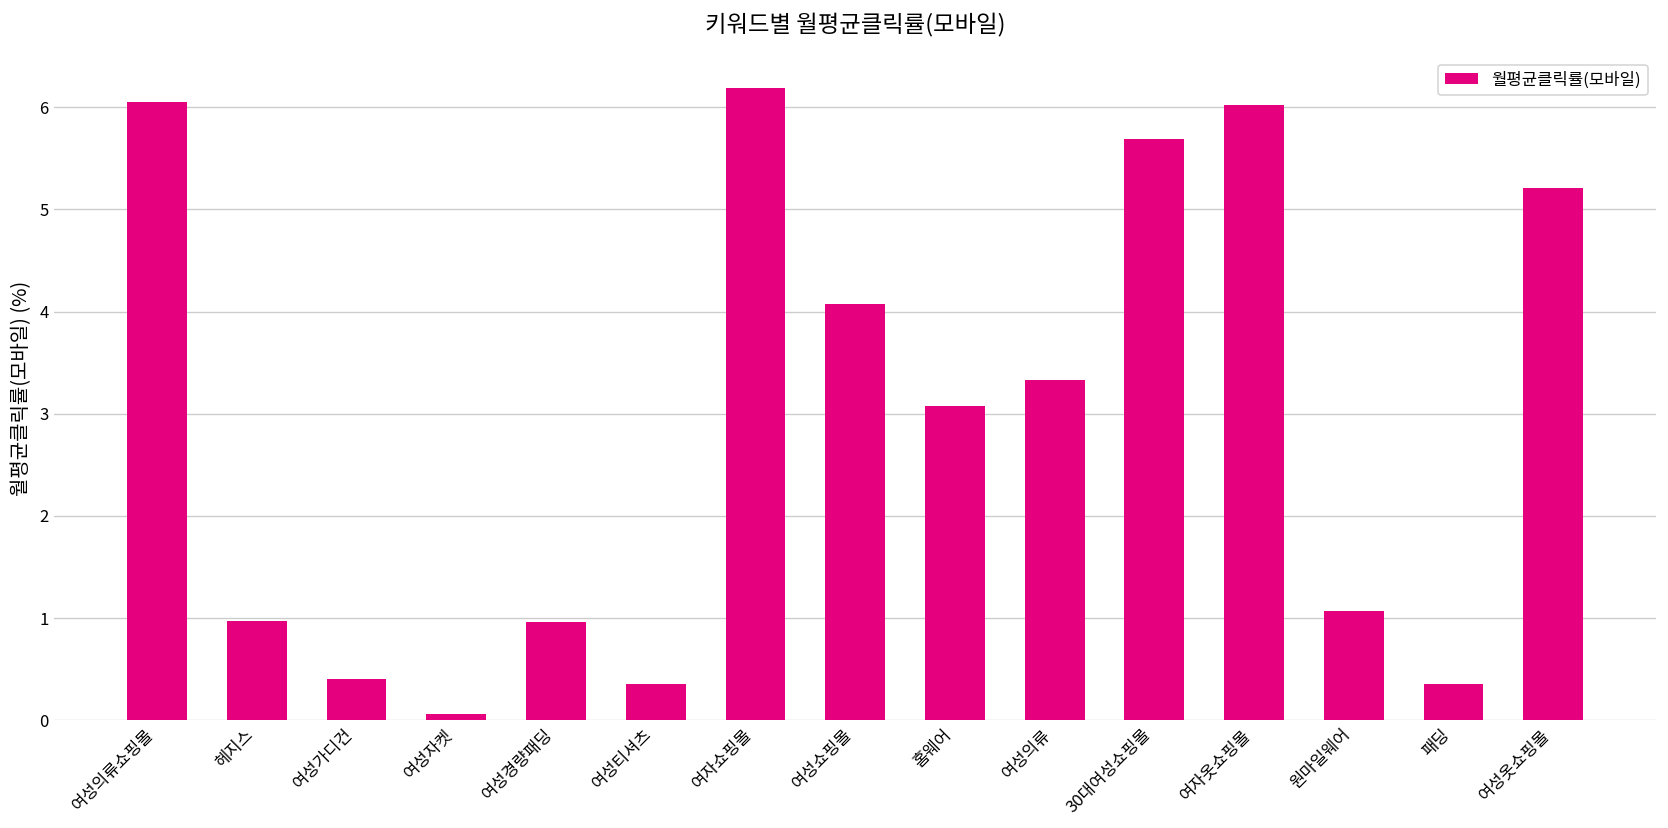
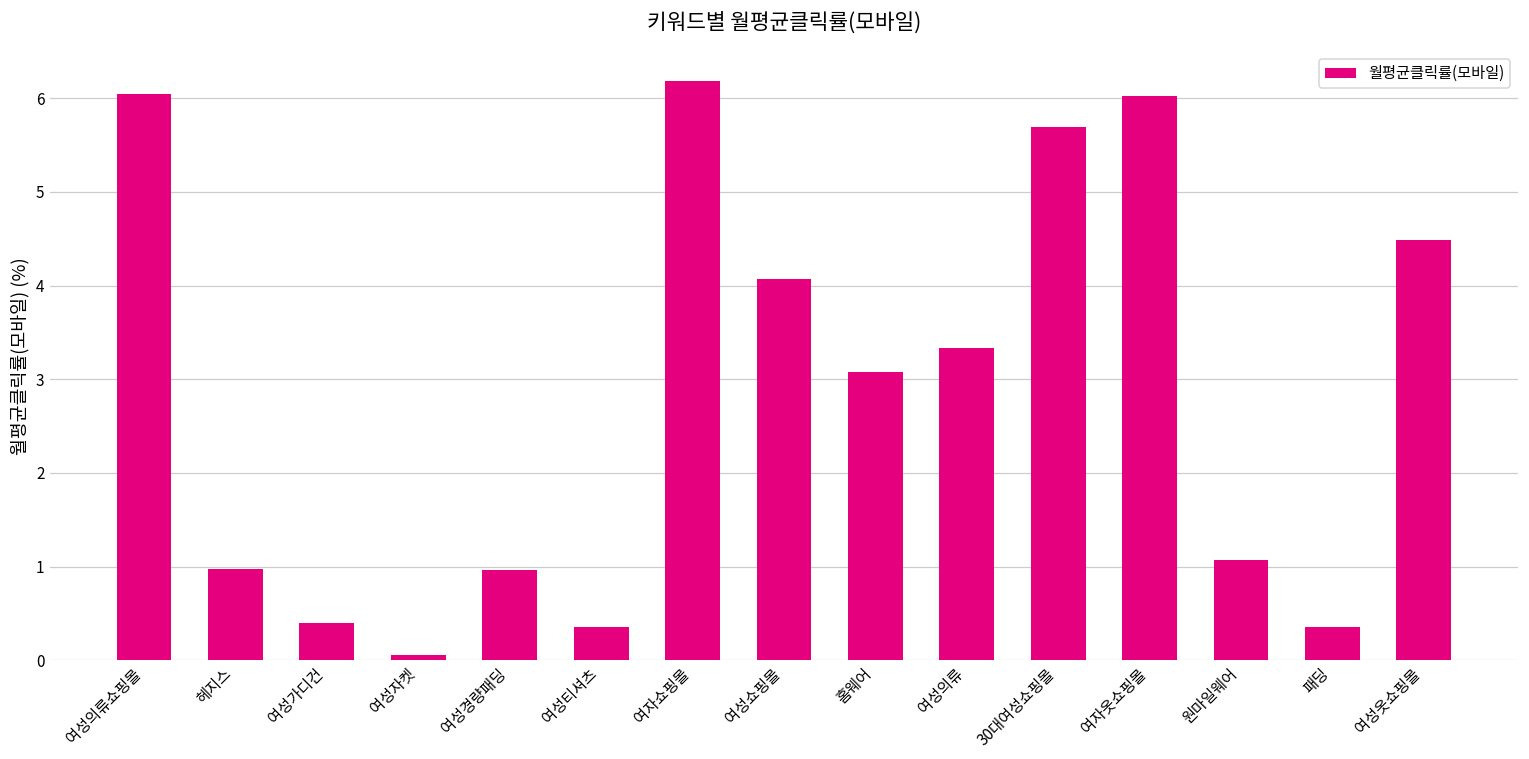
  {
    "여성의류쇼핑몰": 6.1,
    "헤지스": 1.0,
    "여성가디건": 0.4,
    "여성자켓": 0.1,
    "여성경량패딩": 1.0,
    "여성티셔츠": 0.4,
    "여자쇼핑몰": 6.2,
    "여성쇼핑몰": 4.1,
    "홈웨어": 3.1,
    "여성의류": 3.3,
    "30대여성쇼핑몰": 5.7,
    "여자옷쇼핑몰": 6.0,
    "원마일웨어": 1.1,
    "패딩": 0.4,
-   "여성옷쇼핑몰": 5.2
+   "여성옷쇼핑몰": 4.5
  }
